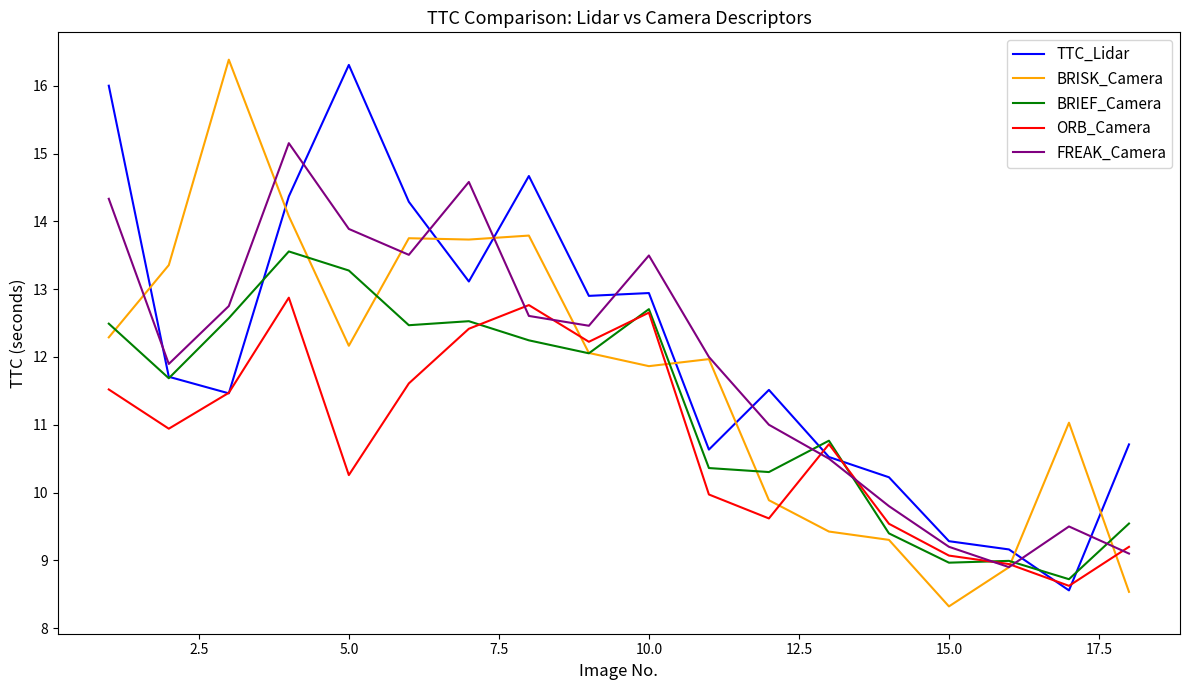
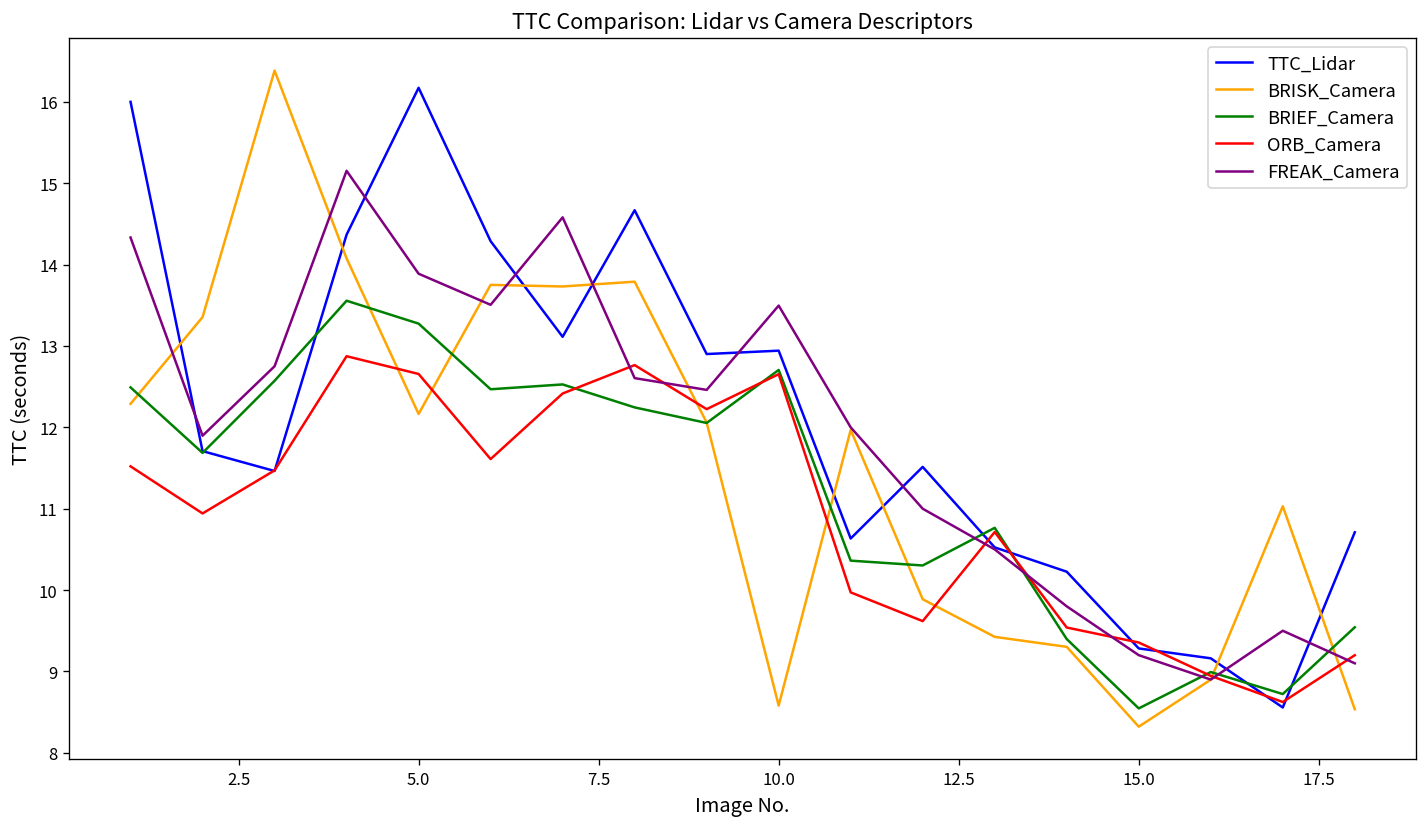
  {
    "TTC_Lidar": {
-     "5.0": 16.3,
+     "5.0": 16.2,
      "10.0": 12.9,
      "15.0": 9.3
    },
    "BRISK_Camera": {
      "5.0": 12.2,
-     "10.0": 11.9,
+     "10.0": 8.6,
      "15.0": 8.3
    },
    "BRIEF_Camera": {
      "5.0": 13.3,
      "10.0": 12.7,
-     "15.0": 9.0
+     "15.0": 8.5
    },
    "ORB_Camera": {
-     "5.0": 10.3,
+     "5.0": 12.7,
      "10.0": 12.7,
-     "15.0": 9.1
+     "15.0": 9.4
    },
    "FREAK_Camera": {
      "5.0": 13.9,
      "10.0": 13.5,
      "15.0": 9.2
    }
  }
